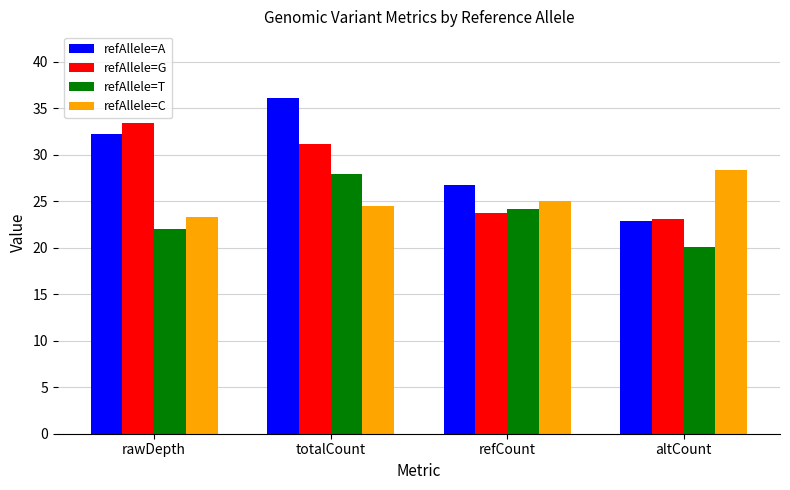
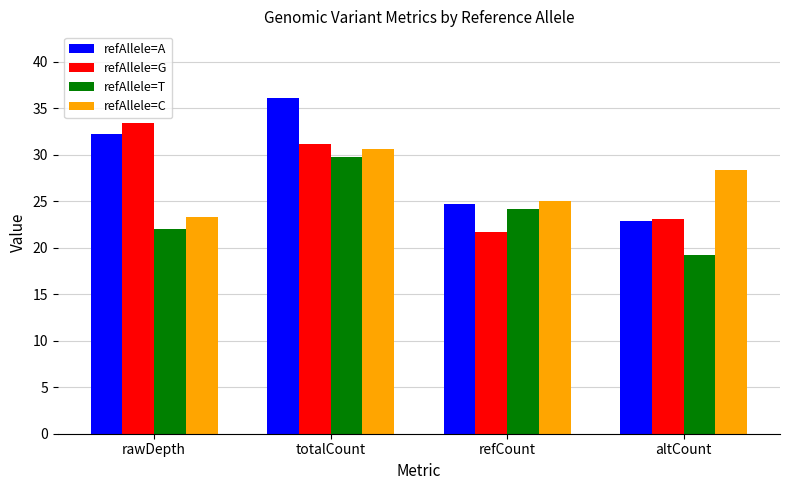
  {
    "refAllele=A": {
      "rawDepth": 32,
      "totalCount": 36,
-     "refCount": 27,
+     "refCount": 25,
      "altCount": 23
    },
    "refAllele=G": {
      "rawDepth": 33,
      "totalCount": 31,
-     "refCount": 24,
+     "refCount": 22,
      "altCount": 23
    },
    "refAllele=T": {
      "rawDepth": 22,
-     "totalCount": 28,
+     "totalCount": 30,
      "refCount": 24,
-     "altCount": 20
+     "altCount": 19
    },
    "refAllele=C": {
      "rawDepth": 23,
-     "totalCount": 25,
+     "totalCount": 31,
      "refCount": 25,
      "altCount": 28
    }
  }
